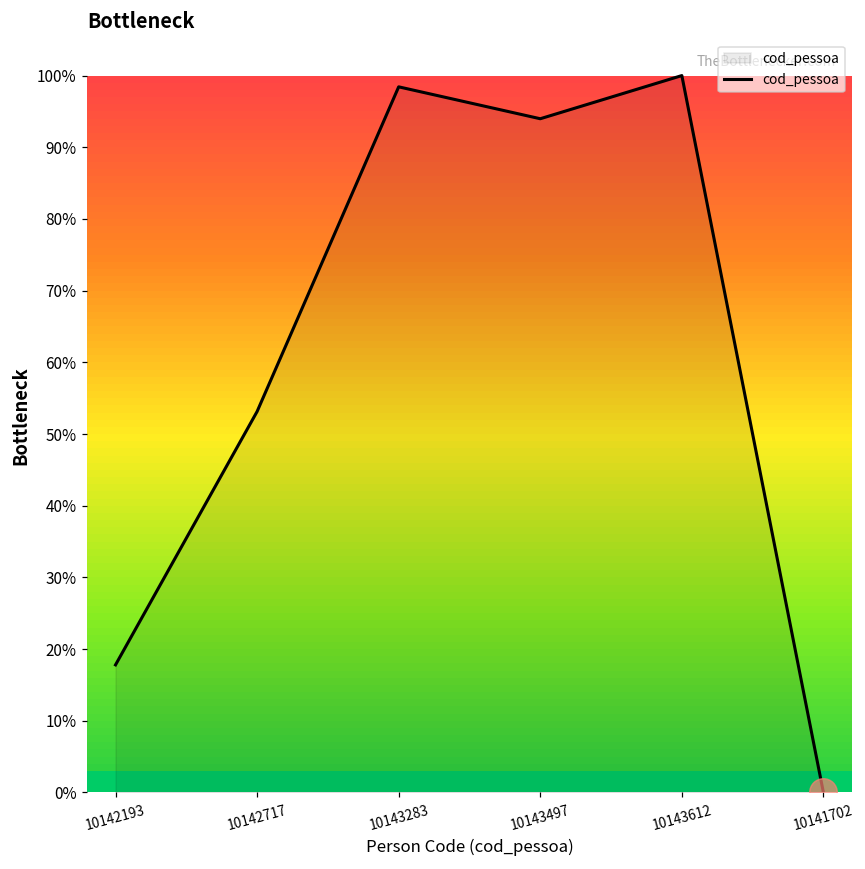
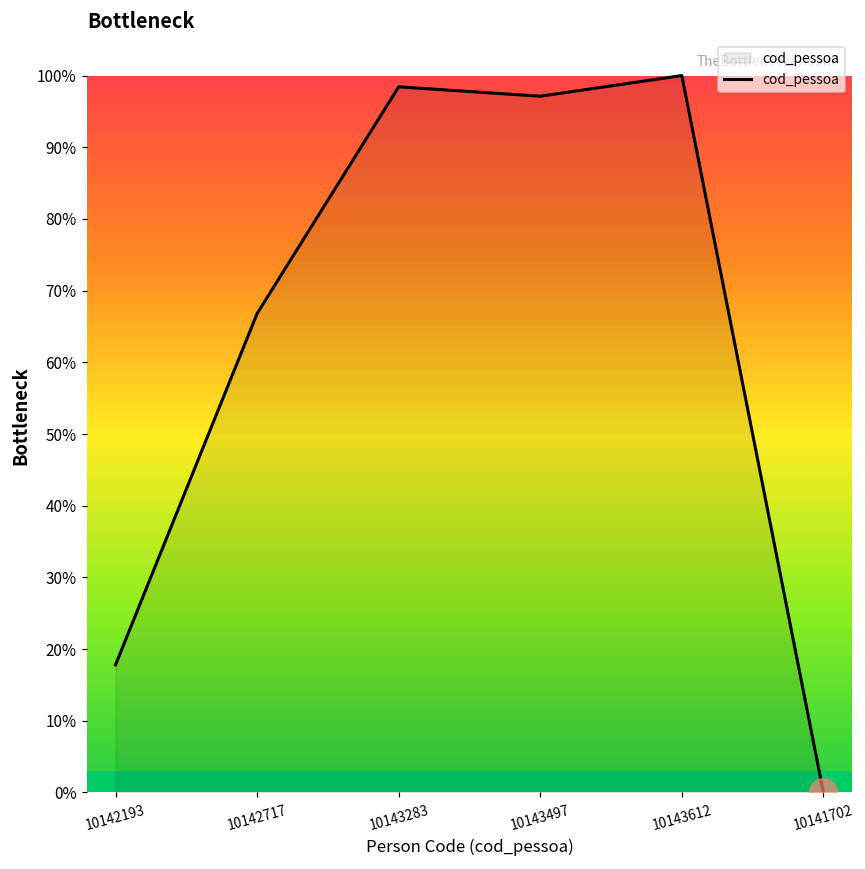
  {
    "cod_pessoa": {
      "10142193": "18%",
-     "10142717": "53%",
+     "10142717": "67%",
      "10143283": "98%",
-     "10143497": "94%",
+     "10143497": "97%",
      "10143612": "100%"
    }
  }
